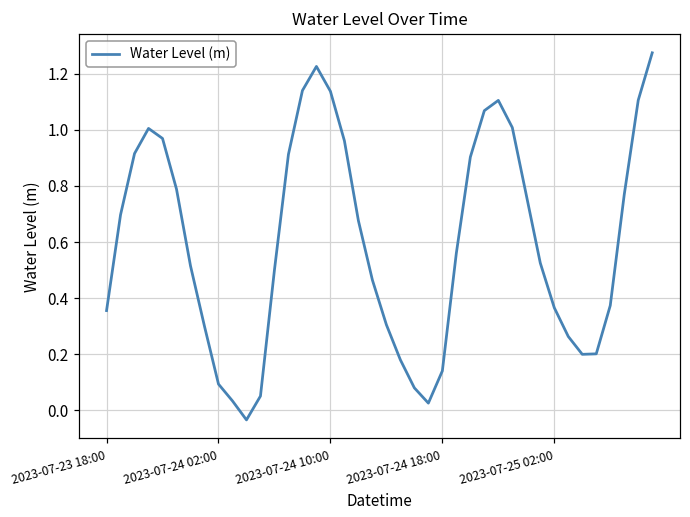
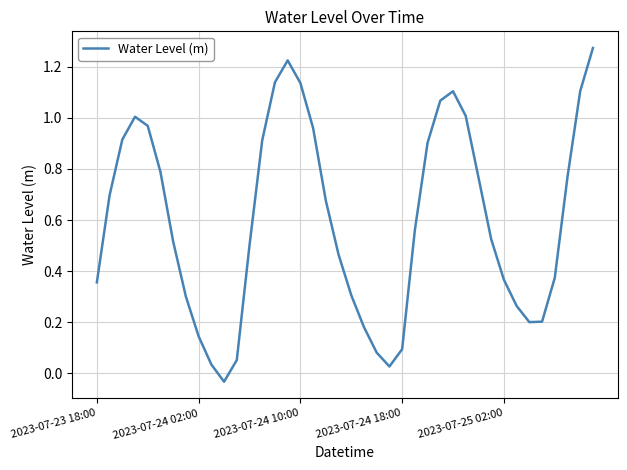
  {
    "2023-07-23 18:00": 0.36,
-   "2023-07-24 02:00": 0.09,
+   "2023-07-24 02:00": 0.14,
    "2023-07-24 10:00": 1.14,
-   "2023-07-24 18:00": 0.14,
+   "2023-07-24 18:00": 0.09,
    "2023-07-25 02:00": 0.37
  }
